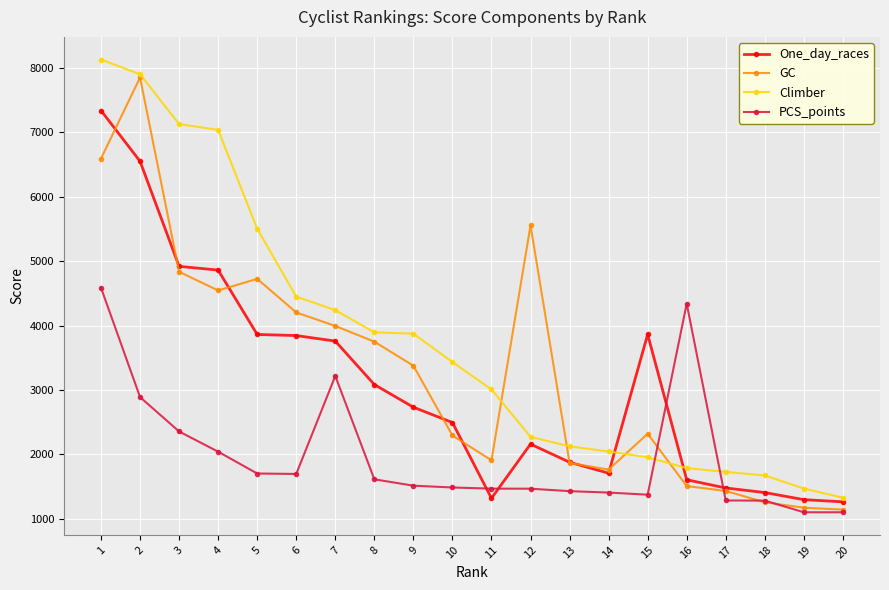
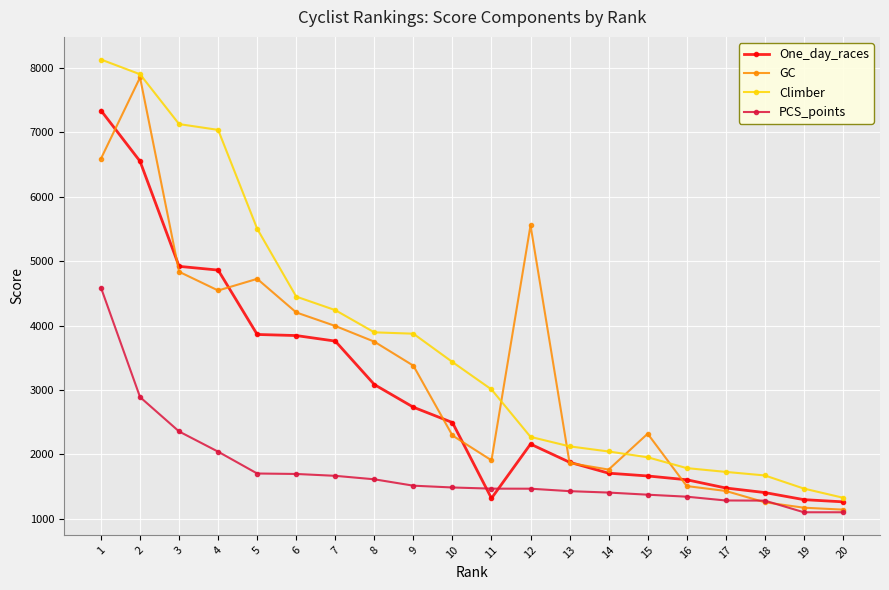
  {
    "One_day_races": {
      "1": 7300,
      "2": 6600,
      "3": 4900,
      "4": 4900,
      "5": 3900,
      "6": 3800,
      "7": 3800,
      "8": 3100,
      "9": 2700,
      "10": 2500,
      "11": 1300,
      "12": 2200,
      "14": 1700,
-     "15": 3900,
+     "15": 1700,
      "16": 1600,
      "17": 1500,
      "18": 1400,
      "19": 1300,
      "20": 1300
    },
    "GC": {
      "1": 6600,
      "2": 7900,
      "3": 4800,
      "4": 4500,
      "5": 4700,
      "6": 4200,
      "7": 4000,
      "8": 3800,
      "9": 3400,
      "10": 2300,
      "11": 1900,
      "12": 5600,
      "14": 1800,
      "15": 2300,
      "16": 1500,
      "17": 1400,
      "19": 1200,
      "20": 1100
    },
    "Climber": {
      "1": 8100,
      "2": 7900,
      "3": 7100,
      "4": 7000,
      "5": 5500,
      "6": 4500,
      "7": 4200,
      "8": 3900,
      "9": 3900,
      "10": 3400,
      "11": 3000,
      "12": 2300,
      "13": 2100,
      "14": 2000,
      "15": 2000,
      "16": 1800,
      "17": 1700,
      "18": 1700,
      "19": 1500,
      "20": 1300
    },
    "PCS_points": {
      "1": 4600,
      "2": 2900,
      "3": 2400,
      "4": 2000,
      "5": 1700,
      "6": 1700,
-     "7": 3200,
+     "7": 1700,
      "8": 1600,
      "9": 1500,
      "10": 1500,
      "11": 1500,
      "12": 1500,
      "13": 1400,
      "14": 1400,
      "15": 1400,
-     "16": 4300,
+     "16": 1300,
      "17": 1300,
      "19": 1100,
      "20": 1100
    }
  }
